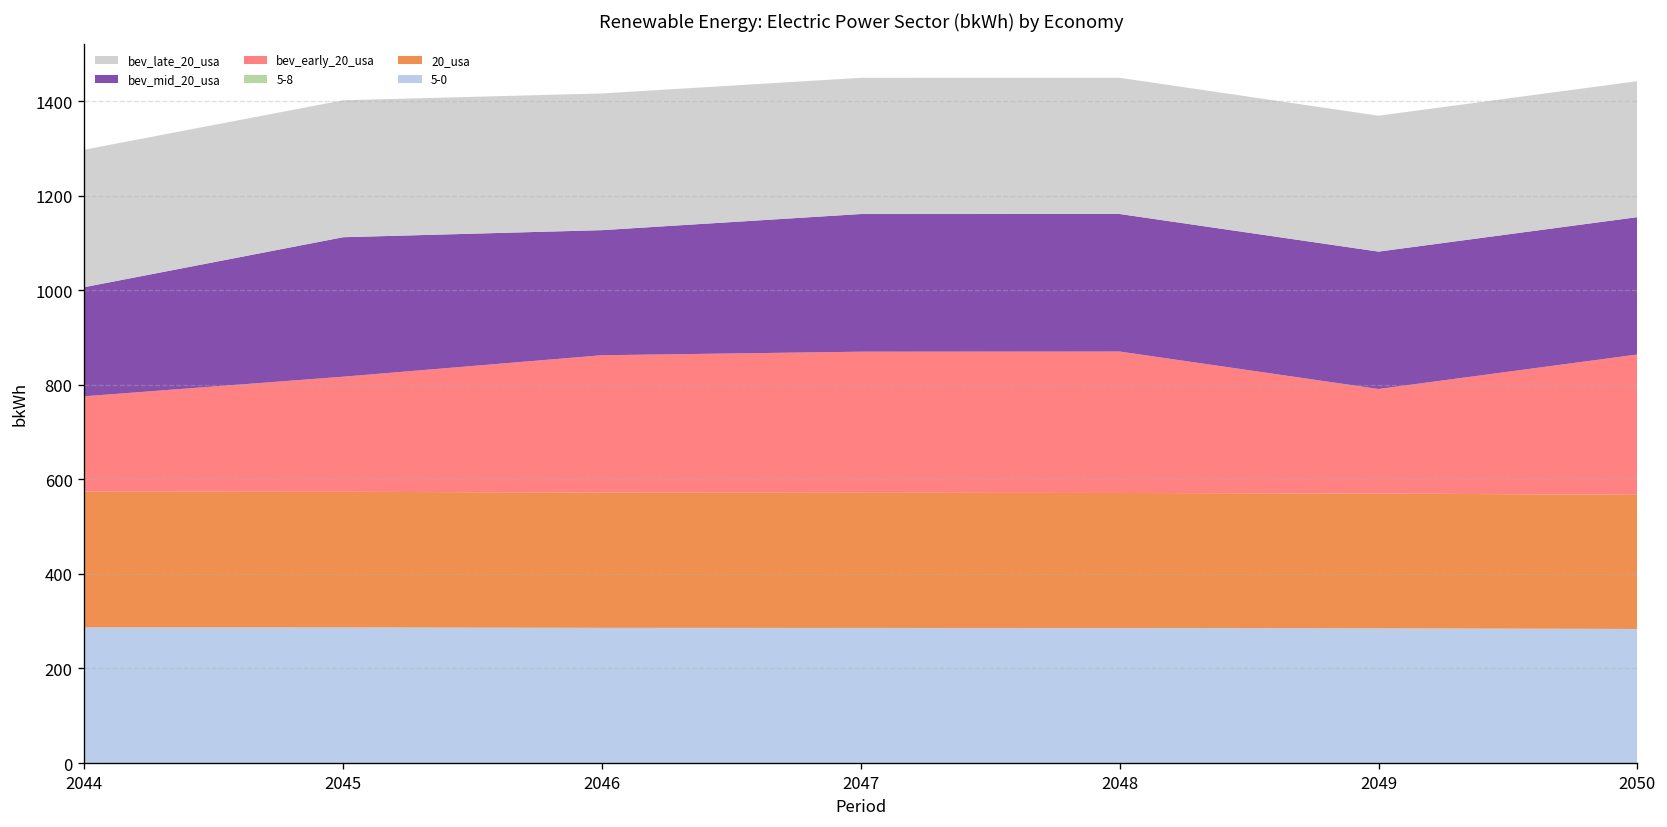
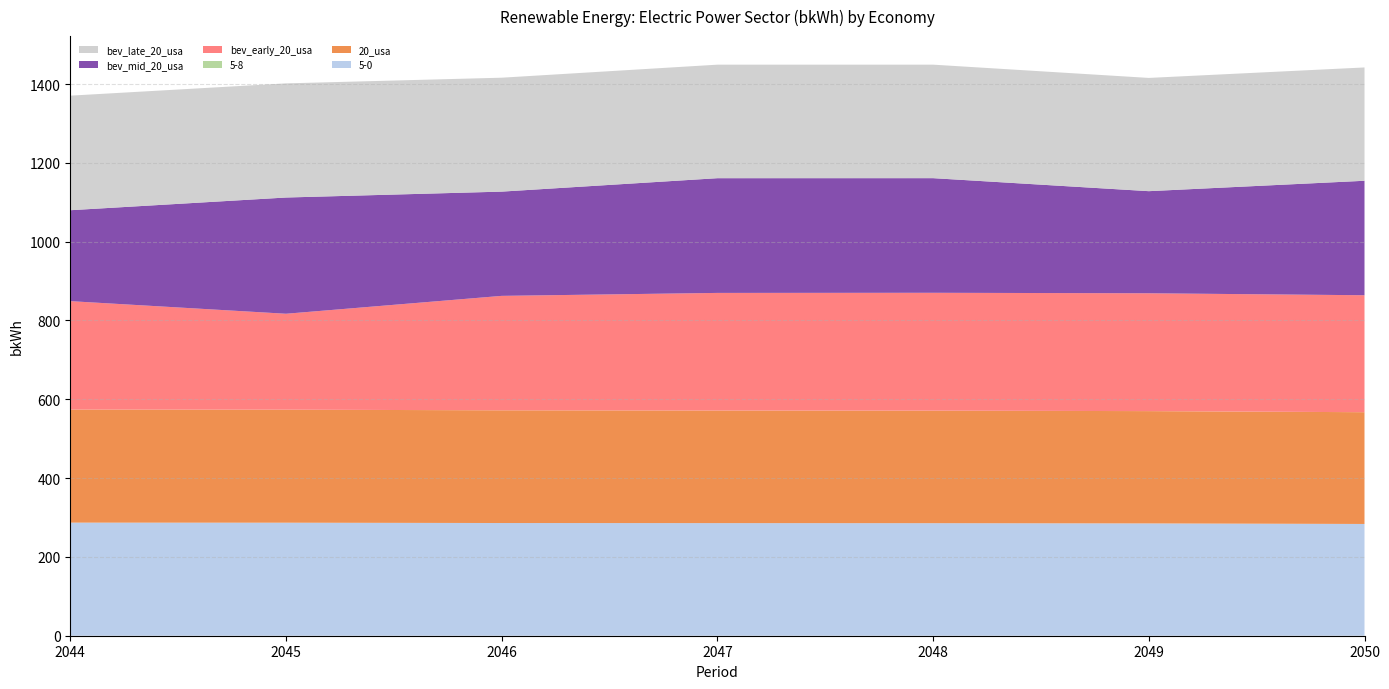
  {
    "bev_early_20_usa": {
-     "2044": 200,
+     "2044": 280,
      "2045": 240,
      "2046": 290,
      "2047": 300,
      "2048": 300,
-     "2049": 220,
+     "2049": 300,
      "2050": 300
    },
    "bev_mid_20_usa": {
      "2044": 230,
      "2045": 290,
      "2046": 260,
      "2047": 290,
      "2048": 290,
-     "2049": 290,
+     "2049": 260,
      "2050": 290
    }
  }
